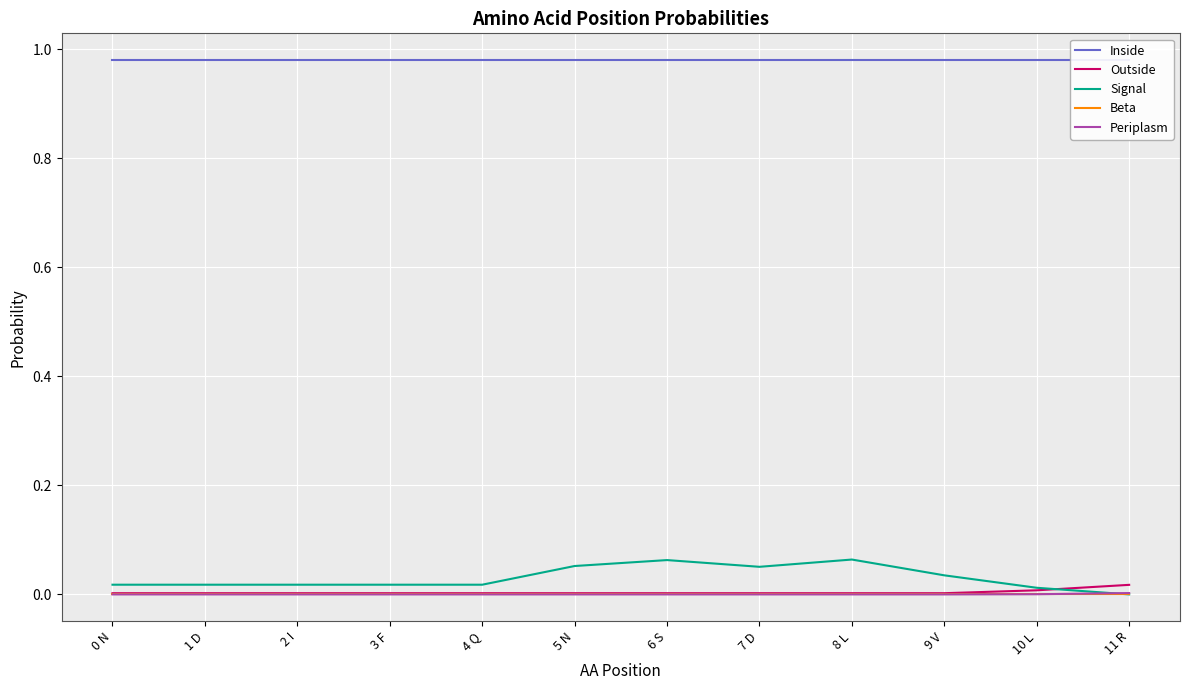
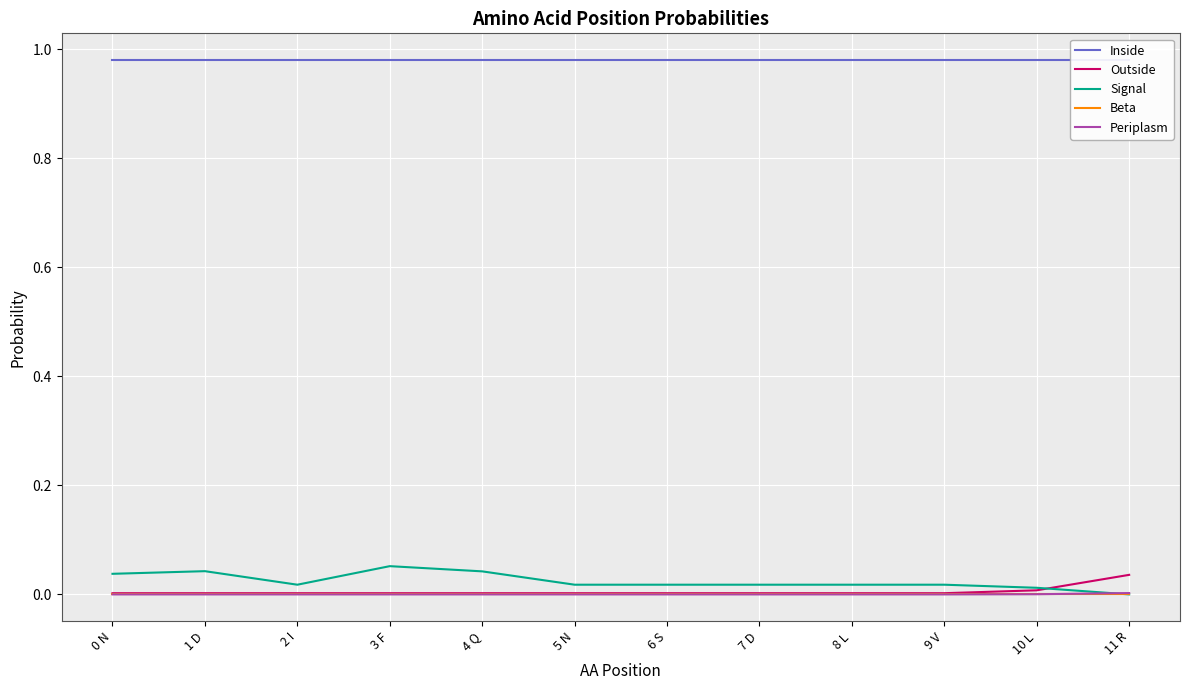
  {
    "Inside": {
      "0 N": 0.98,
      "1 D": 0.98,
      "2 I": 0.98,
      "3 F": 0.98,
      "4 Q": 0.98,
      "5 N": 0.98,
      "6 S": 0.98,
      "7 D": 0.98,
      "8 L": 0.98,
      "9 V": 0.98,
      "10 L": 0.98
    },
    "Outside": {
-     "11 R": 0.02
+     "11 R": 0.04
    },
    "Signal": {
-     "0 N": 0.02,
-     "1 D": 0.02,
+     "0 N": 0.04,
+     "1 D": 0.04,
      "2 I": 0.02,
-     "3 F": 0.02,
-     "4 Q": 0.02,
-     "5 N": 0.05,
-     "6 S": 0.06,
-     "7 D": 0.05,
-     "8 L": 0.06,
-     "9 V": 0.03
+     "3 F": 0.05,
+     "4 Q": 0.04,
+     "5 N": 0.02,
+     "6 S": 0.02,
+     "7 D": 0.02,
+     "8 L": 0.02,
+     "9 V": 0.02
    }
  }
